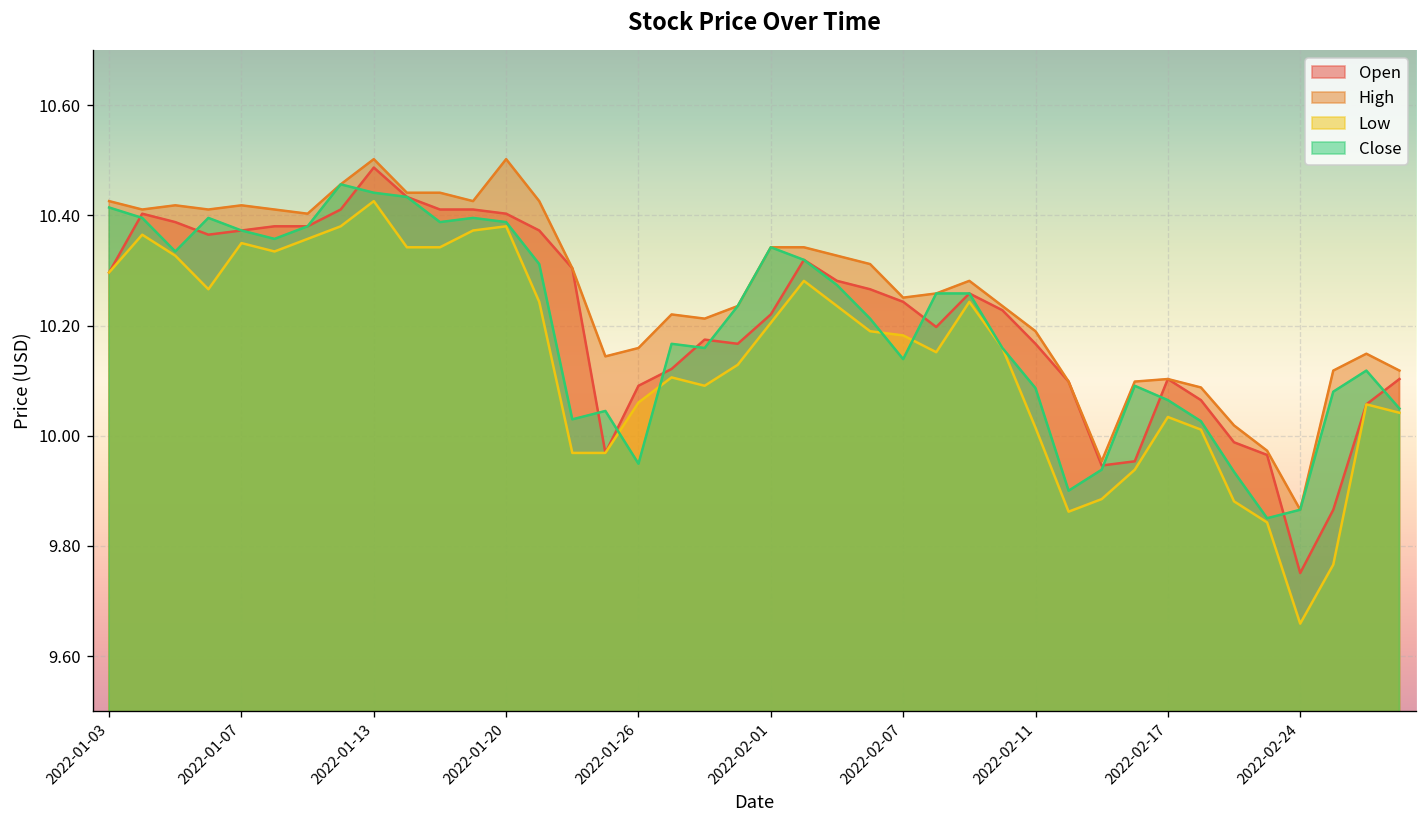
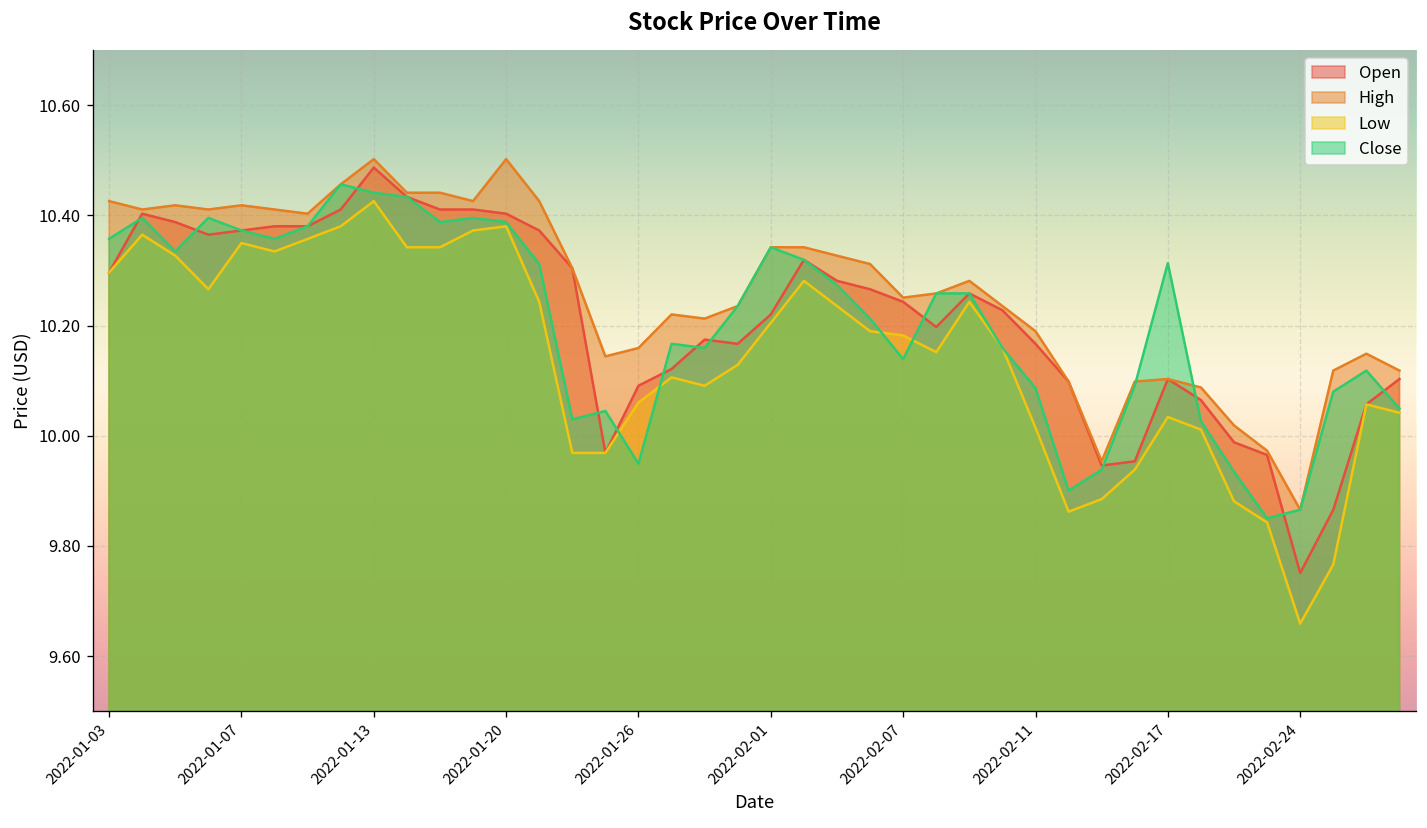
  {
    "Close": {
-     "2022-01-03": 10.41,
+     "2022-01-03": 10.36,
      "2022-01-13": 10.44,
      "2022-01-20": 10.39,
      "2022-01-26": 9.95,
      "2022-02-07": 10.14,
      "2022-02-11": 10.09,
-     "2022-02-17": 10.06
+     "2022-02-17": 10.31
    }
  }
